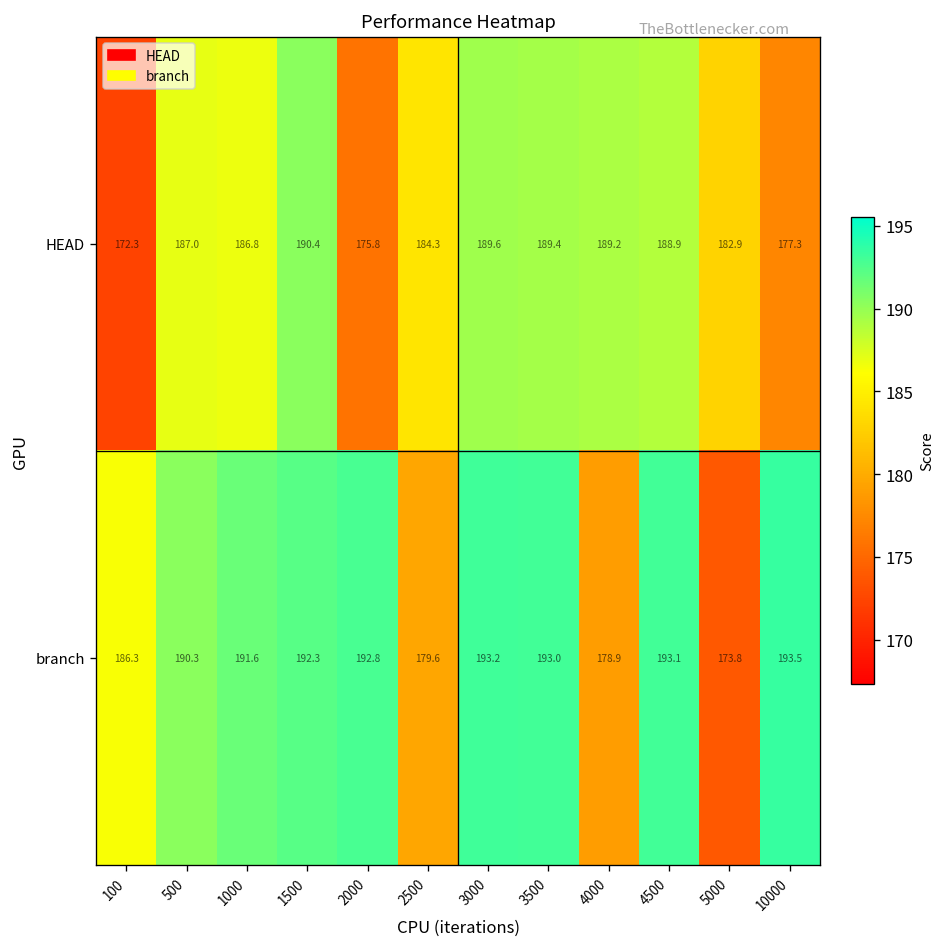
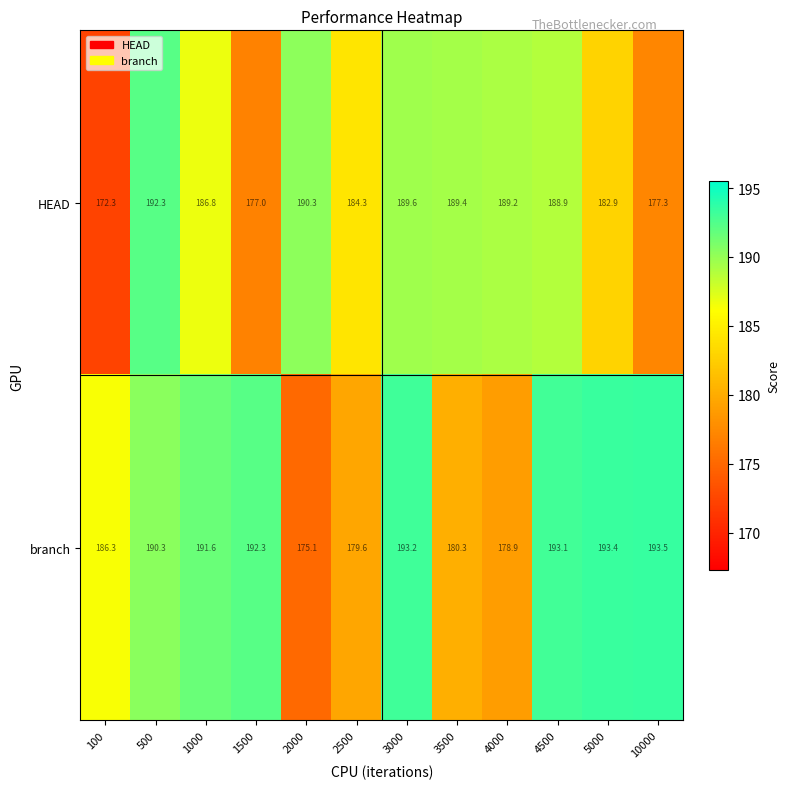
  {
    "HEAD": {
      "100": 172.3,
-     "500": 187.0,
+     "500": 192.3,
      "1000": 186.8,
-     "1500": 190.4,
-     "2000": 175.8,
+     "1500": 177.0,
+     "2000": 190.3,
      "2500": 184.3,
      "3000": 189.6,
      "3500": 189.4,
      "4000": 189.2,
      "4500": 188.9,
      "5000": 182.9,
      "10000": 177.3
    },
    "branch": {
      "100": 186.3,
      "500": 190.3,
      "1000": 191.6,
      "1500": 192.3,
-     "2000": 192.8,
+     "2000": 175.1,
      "2500": 179.6,
      "3000": 193.2,
-     "3500": 193.0,
+     "3500": 180.3,
      "4000": 178.9,
      "4500": 193.1,
-     "5000": 173.8,
+     "5000": 193.4,
      "10000": 193.5
    }
  }
